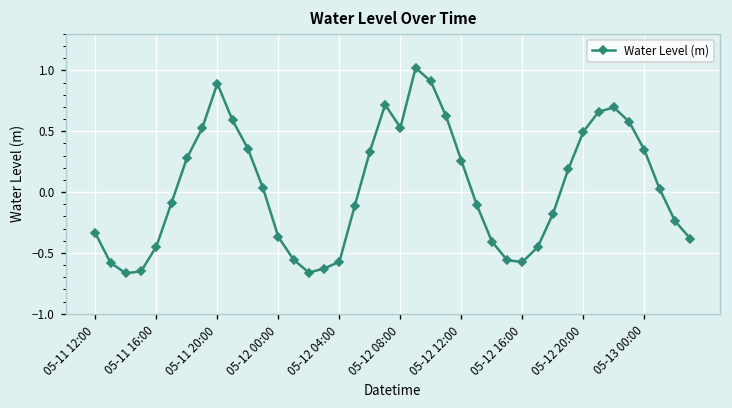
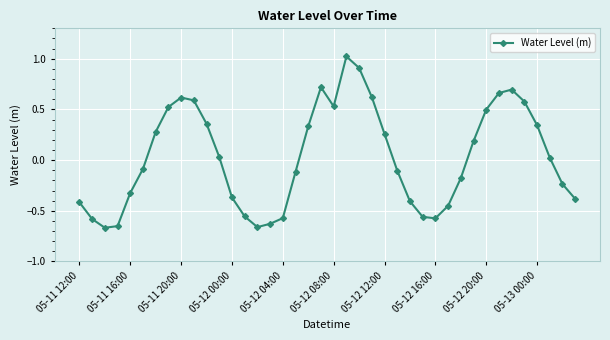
  {
-   "05-11 12:00": -0.34,
-   "05-11 16:00": -0.45,
-   "05-11 20:00": 0.89,
+   "05-11 12:00": -0.42,
+   "05-11 16:00": -0.32,
+   "05-11 20:00": 0.62,
    "05-12 00:00": -0.37,
    "05-12 04:00": -0.57,
    "05-12 08:00": 0.53,
    "05-12 12:00": 0.26,
    "05-12 16:00": -0.57,
    "05-12 20:00": 0.50,
    "05-13 00:00": 0.34
  }
